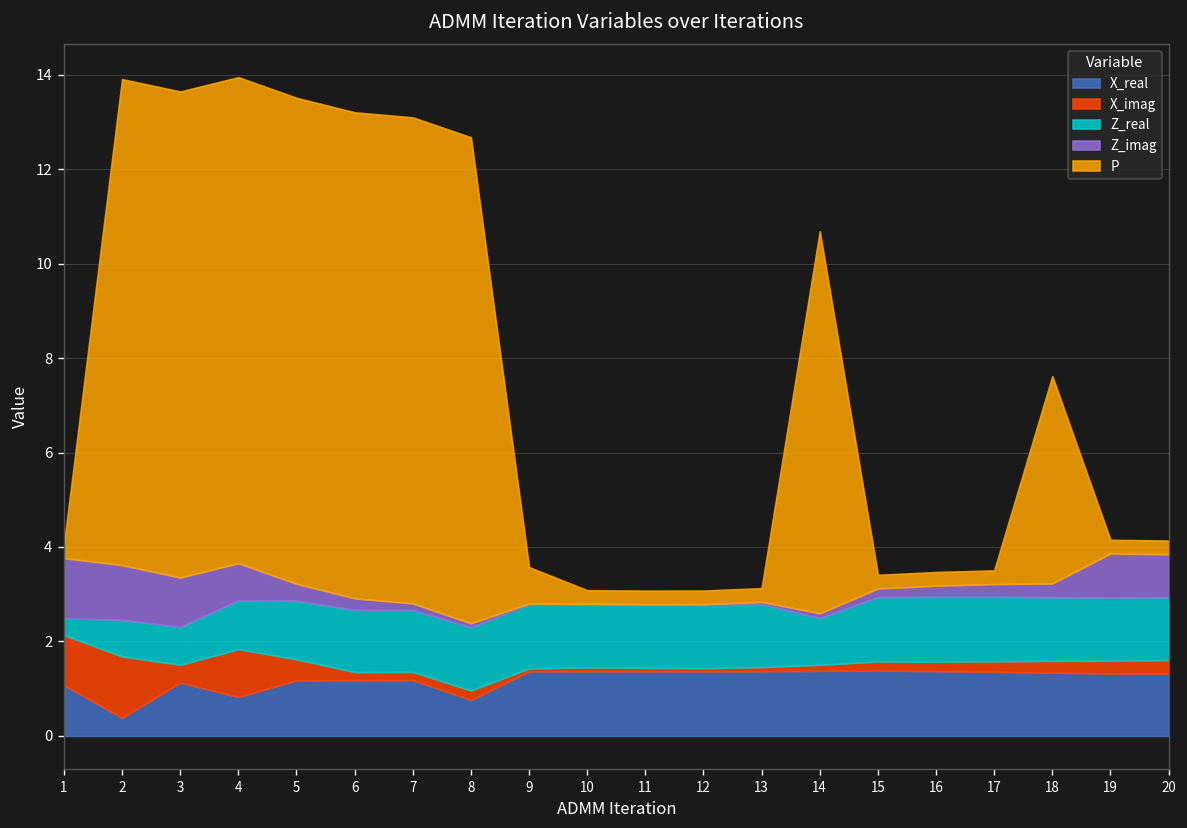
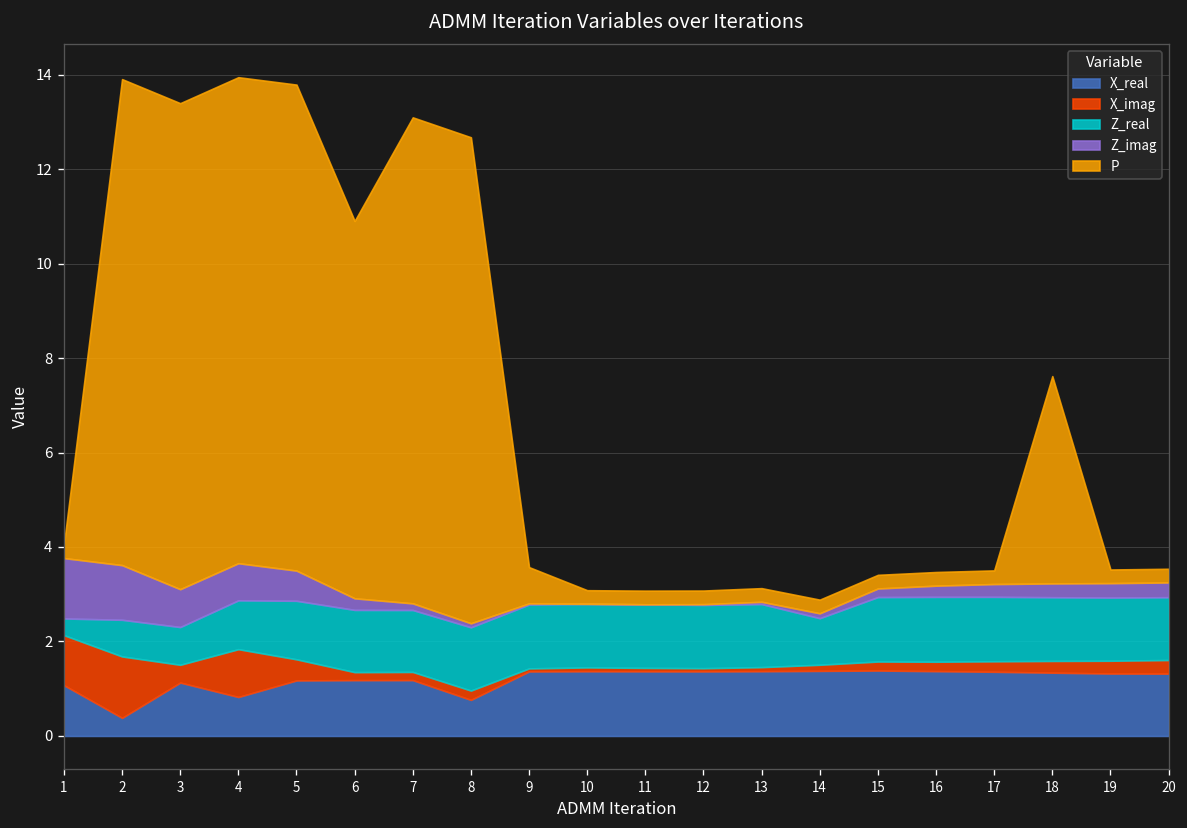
  {
    "X_real": {
      "1": 1.1,
      "2": 0.4,
      "3": 1.1,
      "4": 0.8,
      "5": 1.2,
      "6": 1.2,
      "7": 1.2,
      "8": 0.8,
      "10": 1.4,
      "11": 1.4,
      "12": 1.4,
      "13": 1.4,
      "14": 1.4,
      "15": 1.4,
      "16": 1.4,
      "17": 1.4,
      "18": 1.3,
      "19": 1.3,
      "20": 1.3
    },
    "X_imag": {
      "1": 1.1,
      "2": 1.3,
      "3": 0.4,
      "4": 1.0,
      "5": 0.4,
      "6": 0.2,
      "7": 0.2,
      "8": 0.2,
      "10": 0.1,
      "11": 0.1,
      "12": 0.1,
      "13": 0.1,
      "14": 0.1,
      "15": 0.2,
      "16": 0.2,
      "17": 0.2,
      "18": 0.2,
      "19": 0.3,
      "20": 0.3
    },
    "Z_real": {
      "1": 0.4,
      "2": 0.8,
      "3": 0.8,
      "4": 1.0,
      "5": 1.2,
      "6": 1.3,
      "7": 1.3,
      "8": 1.3,
      "14": 1.0,
      "15": 1.4,
      "16": 1.4,
      "17": 1.4,
      "18": 1.3,
      "19": 1.3,
      "20": 1.3
    },
    "Z_imag": {
      "1": 1.3,
      "2": 1.2,
-     "3": 1.0,
+     "3": 0.8,
      "4": 0.8,
-     "5": 0.4,
+     "5": 0.6,
      "6": 0.2,
      "7": 0.1,
      "8": 0.1,
      "14": 0.1,
      "15": 0.2,
      "16": 0.2,
      "17": 0.3,
      "18": 0.3,
-     "19": 0.9,
-     "20": 0.9
+     "19": 0.3,
+     "20": 0.3
    },
    "P": {
      "1": 0.3,
      "2": 10.3,
      "3": 10.3,
      "4": 10.3,
      "5": 10.3,
-     "6": 10.3,
+     "6": 8.0,
      "7": 10.3,
      "8": 10.3,
      "9": 0.8,
      "10": 0.3,
      "11": 0.3,
      "12": 0.3,
      "13": 0.3,
-     "14": 8.1,
+     "14": 0.3,
      "15": 0.3,
      "16": 0.3,
      "17": 0.3,
      "18": 4.4,
      "19": 0.3,
      "20": 0.3
    }
  }
